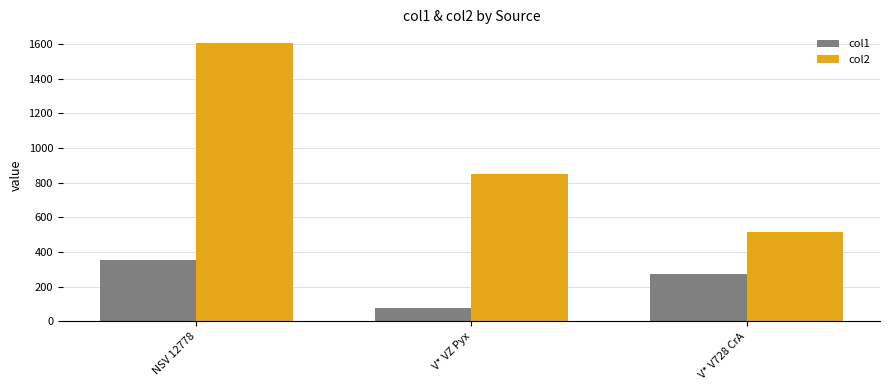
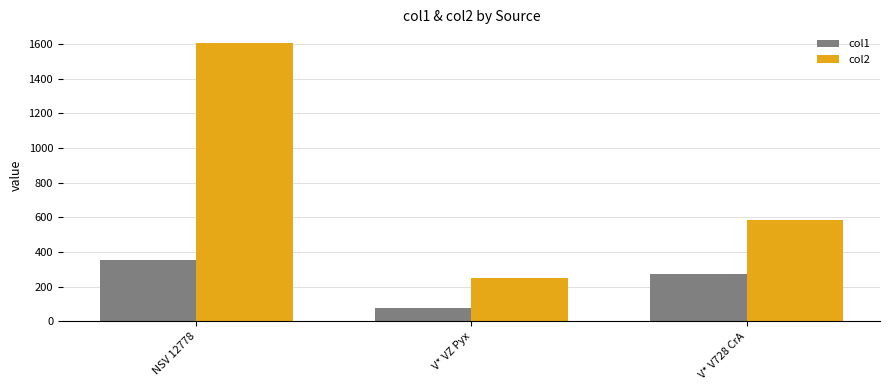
  {
    "col1": {
      "NSV 12778": 350,
      "V* VZ Pyx": 80,
      "V* V728 CrA": 270
    },
    "col2": {
      "NSV 12778": 1610,
-     "V* VZ Pyx": 850,
-     "V* V728 CrA": 520
+     "V* VZ Pyx": 250,
+     "V* V728 CrA": 580
    }
  }
